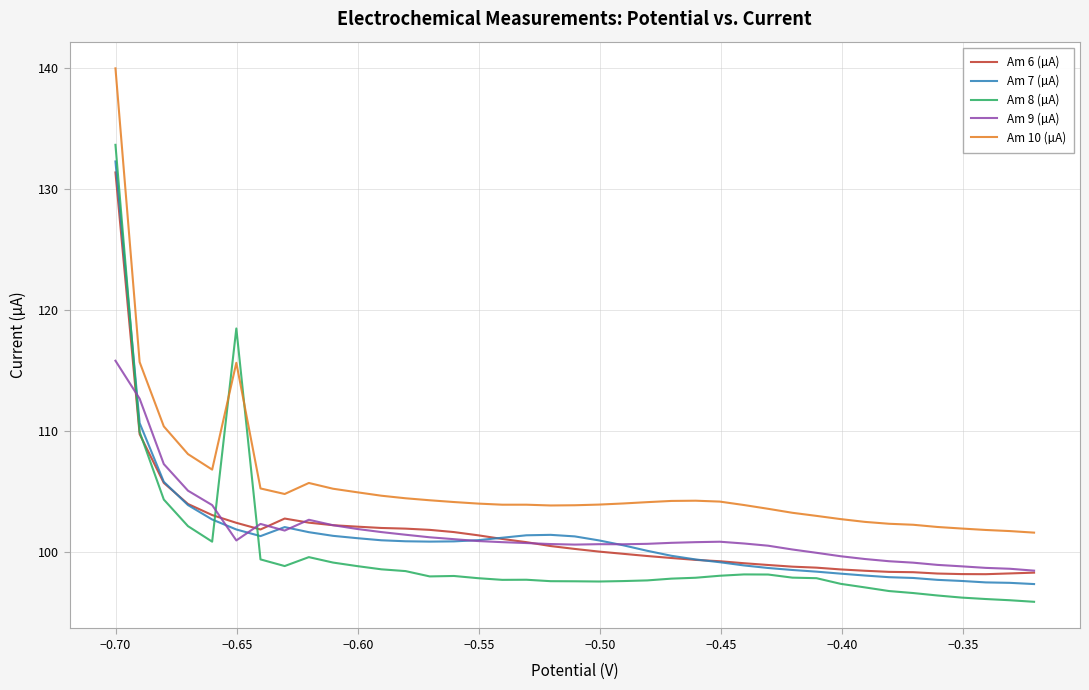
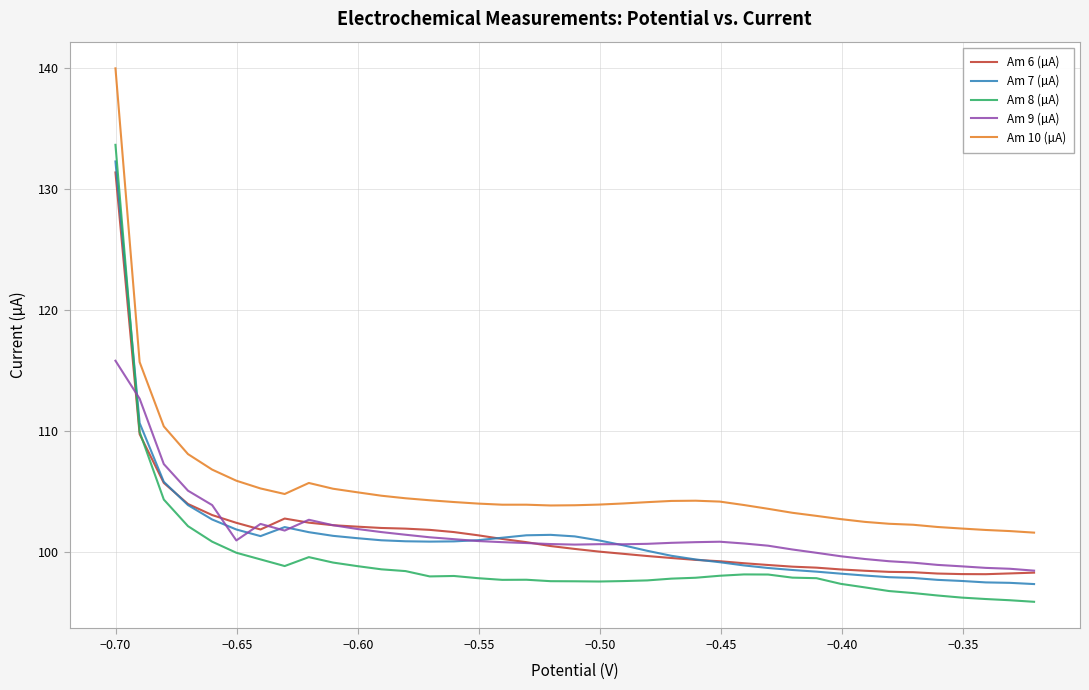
  {
    "Am 6 (µA)": {
      "−0.70": 131.3,
      "−0.65": 102.4
    },
    "Am 7 (µA)": {
      "−0.70": 132.3,
      "−0.65": 101.9
    },
    "Am 8 (µA)": {
      "−0.70": 133.6,
-     "−0.65": 118.5
+     "−0.65": 99.9
    },
    "Am 9 (µA)": {
      "−0.70": 115.8,
      "−0.65": 100.9
    },
    "Am 10 (µA)": {
      "−0.70": 139.9,
-     "−0.65": 115.6
+     "−0.65": 105.9
    }
  }
